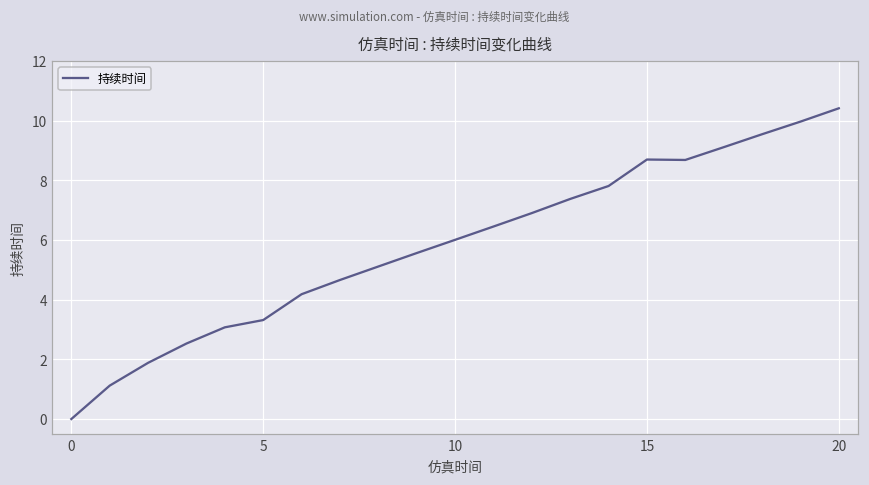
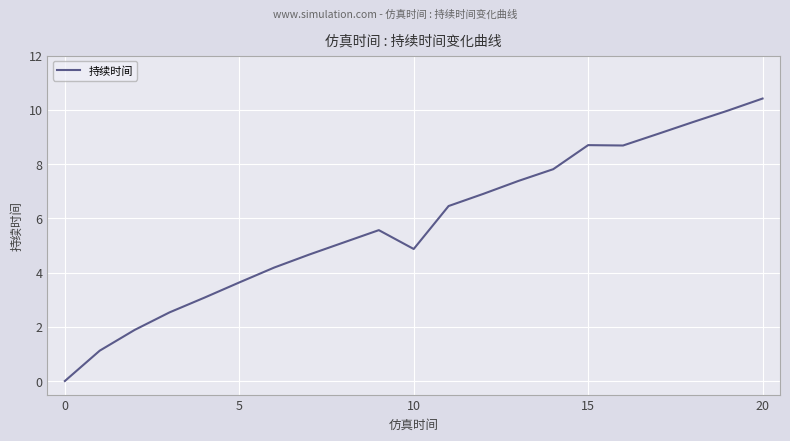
  {
    "0": 0.0,
-   "5": 3.3,
-   "10": 6.0,
+   "5": 3.6,
+   "10": 4.9,
    "15": 8.7,
    "20": 10.4
  }
